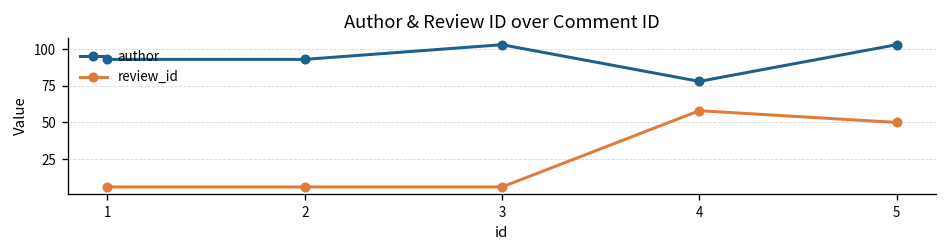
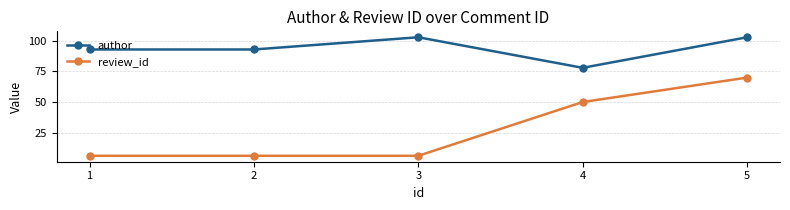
  {
    "author": {
      "1": 93,
      "2": 93,
      "3": 103,
      "4": 78,
      "5": 103
    },
    "review_id": {
      "1": 6,
      "2": 6,
      "3": 6,
-     "4": 58,
-     "5": 50
+     "4": 50,
+     "5": 70
    }
  }
